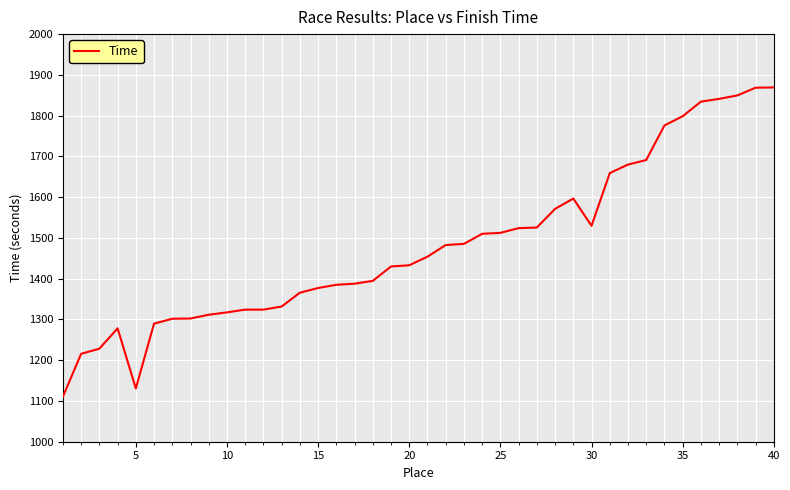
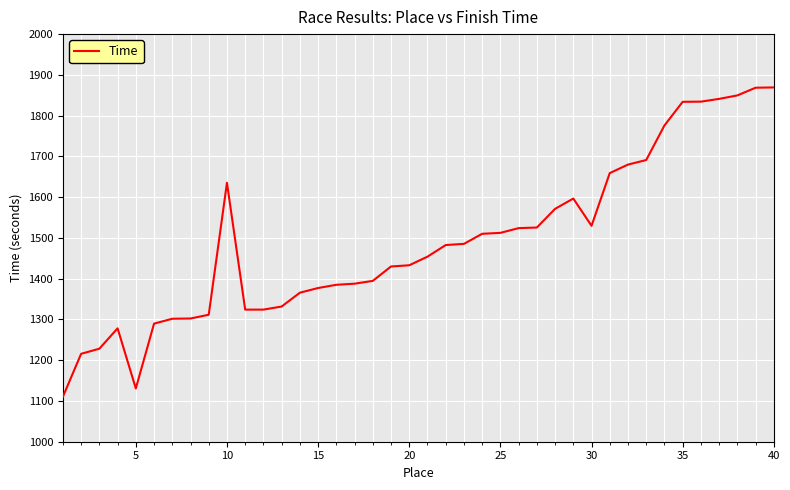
  {
    "5": 1130,
-   "10": 1320,
+   "10": 1640,
    "15": 1380,
    "20": 1430,
    "25": 1510,
    "30": 1530,
-   "35": 1800,
+   "35": 1830,
    "40": 1870
  }
